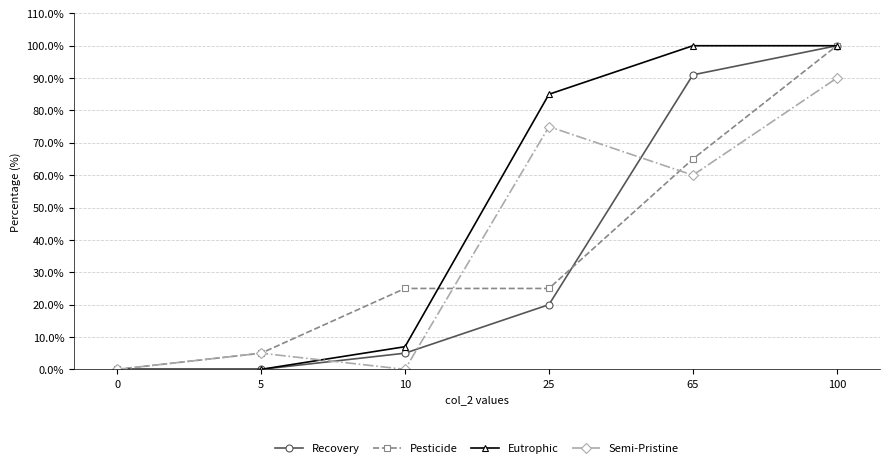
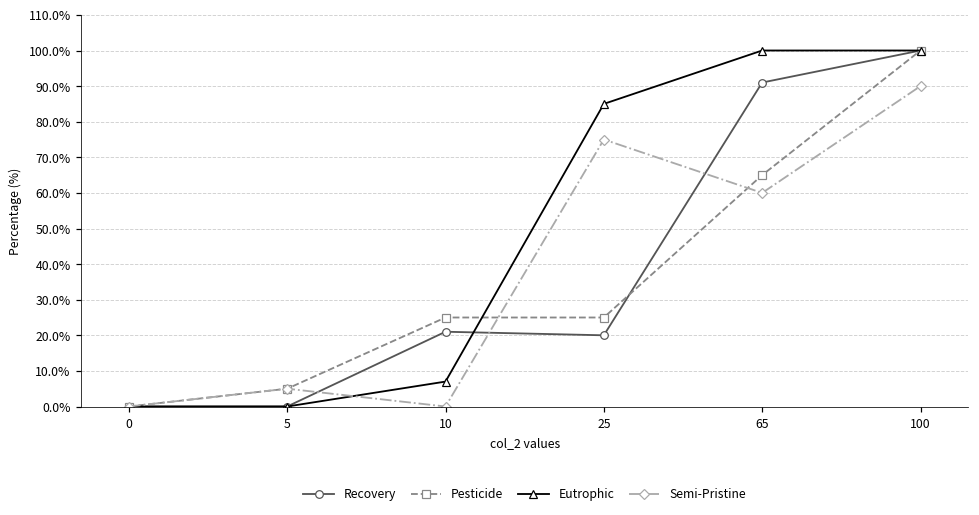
  {
    "Recovery": {
-     "10": "5%",
+     "10": "21%",
      "25": "20%",
      "65": "91%"
    },
    "Eutrophic": {
      "10": "7%",
      "25": "85%",
      "65": "100%"
    }
  }
